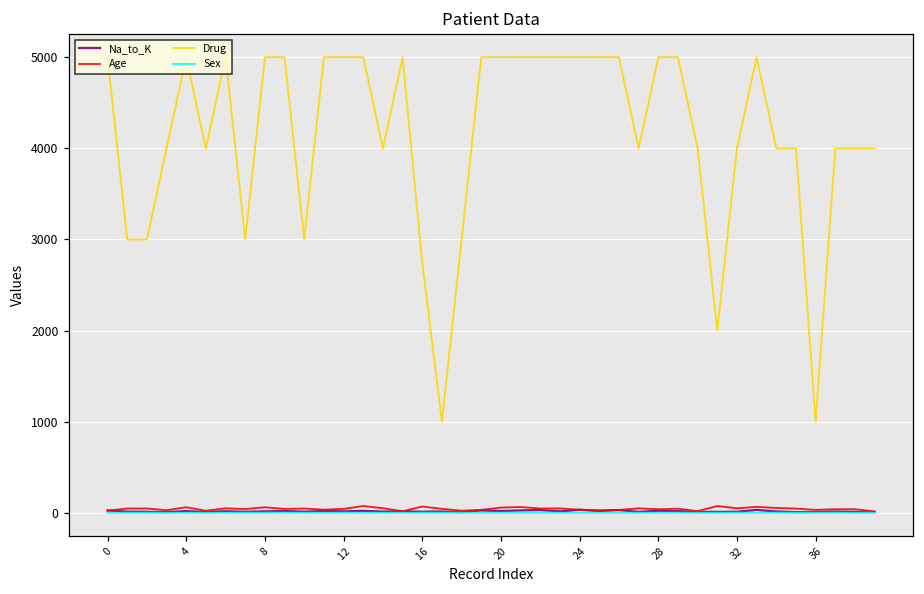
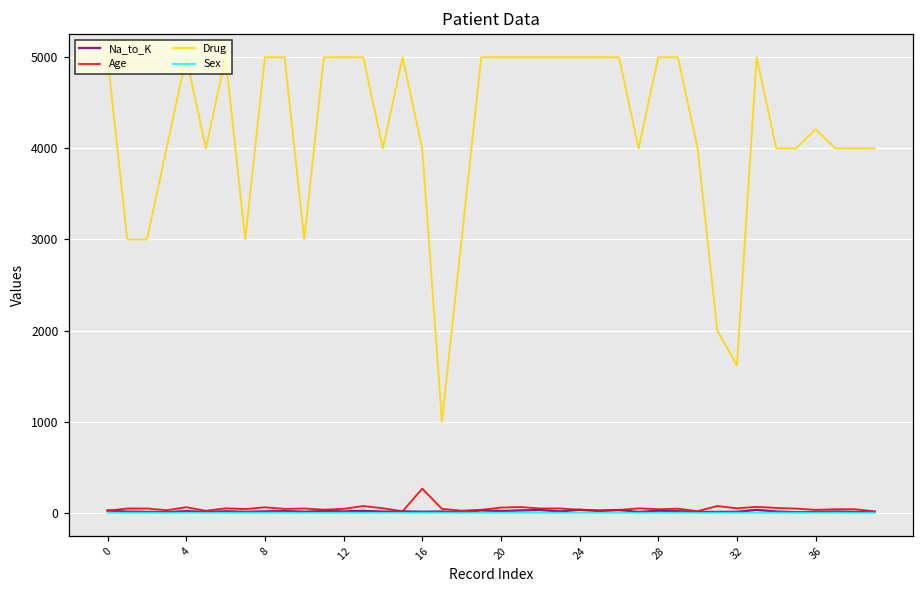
  {
    "Age": {
      "4": 100,
      "8": 100,
-     "16": 100,
+     "16": 300,
      "20": 100,
      "32": 0
    },
    "Drug": {
      "8": 5000,
      "12": 5000,
-     "16": 2700,
+     "16": 4000,
      "20": 5000,
      "24": 5000,
      "28": 5000,
-     "32": 4000,
-     "36": 1000
+     "32": 1600,
+     "36": 4200
    },
    "Sex": {
      "24": 0
    }
  }
